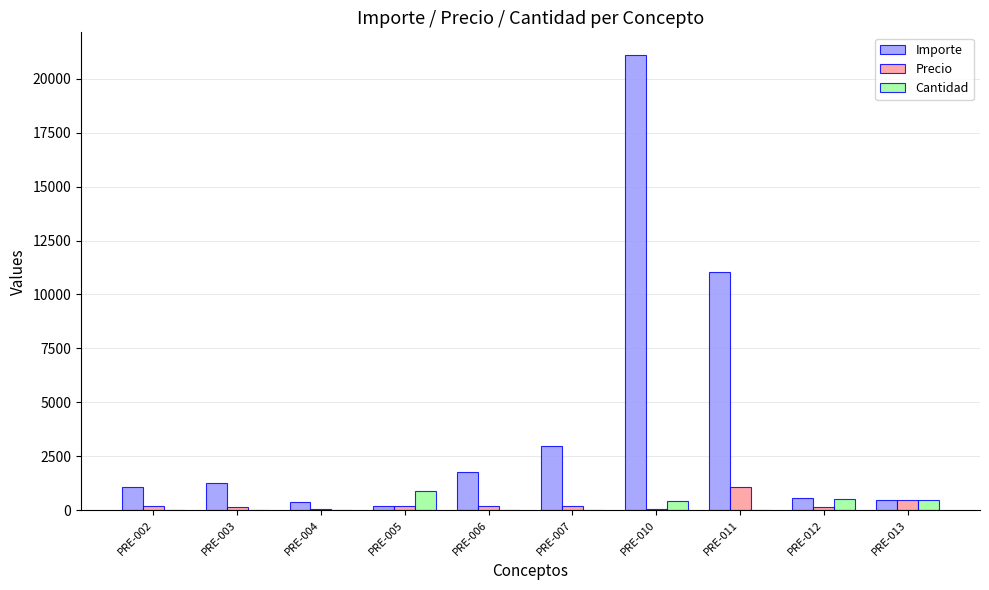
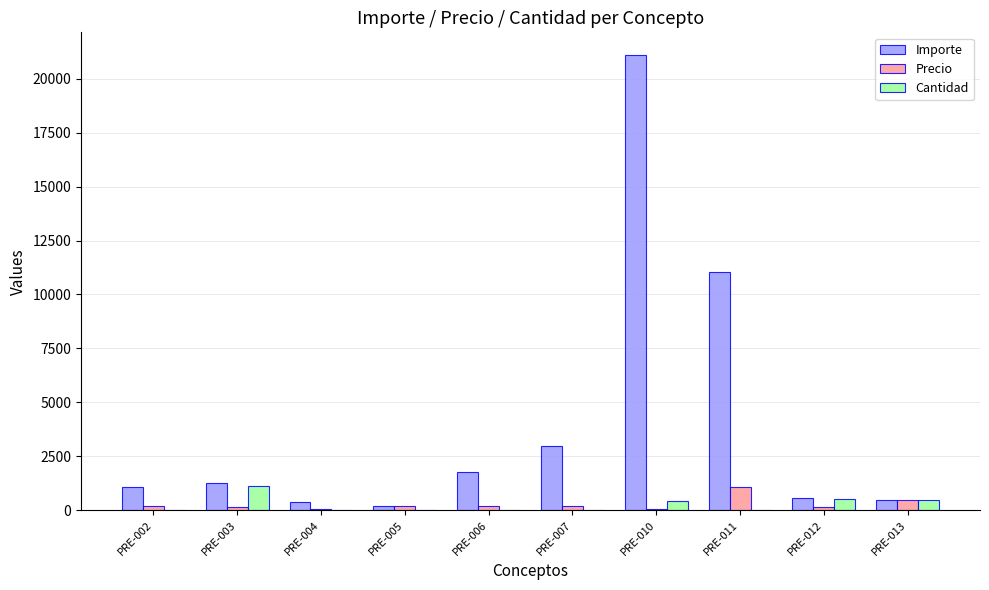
  {
    "Importe": {
      "PRE-002": 1100,
      "PRE-003": 1200,
      "PRE-004": 400,
      "PRE-005": 200,
      "PRE-006": 1800,
      "PRE-007": 3000,
      "PRE-010": 21100,
      "PRE-011": 11100,
      "PRE-012": 600,
      "PRE-013": 500
    },
    "Precio": {
      "PRE-002": 200,
      "PRE-003": 200,
      "PRE-005": 200,
      "PRE-006": 200,
      "PRE-007": 200,
      "PRE-011": 1100,
      "PRE-012": 100,
      "PRE-013": 500
    },
    "Cantidad": {
-     "PRE-003": 0,
-     "PRE-005": 900,
+     "PRE-003": 1100,
+     "PRE-005": 0,
      "PRE-010": 400,
      "PRE-012": 500,
      "PRE-013": 500
    }
  }
